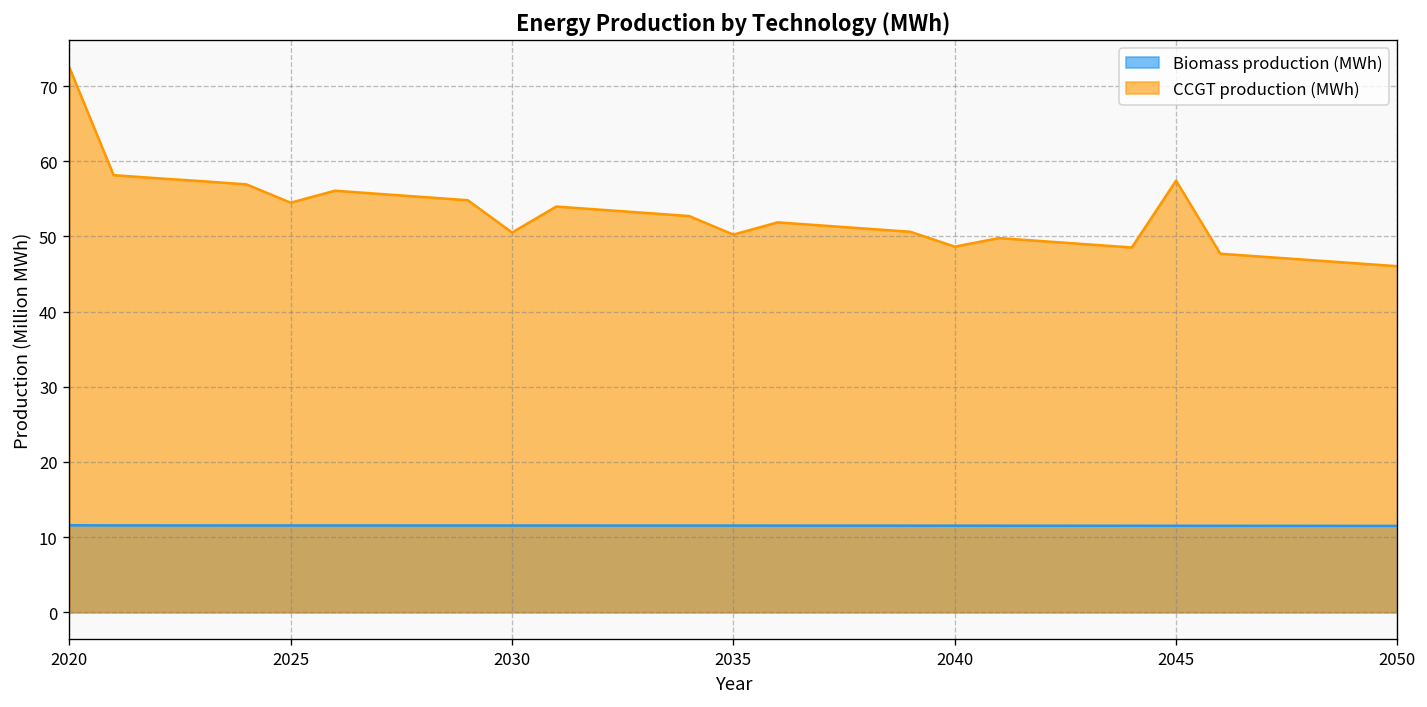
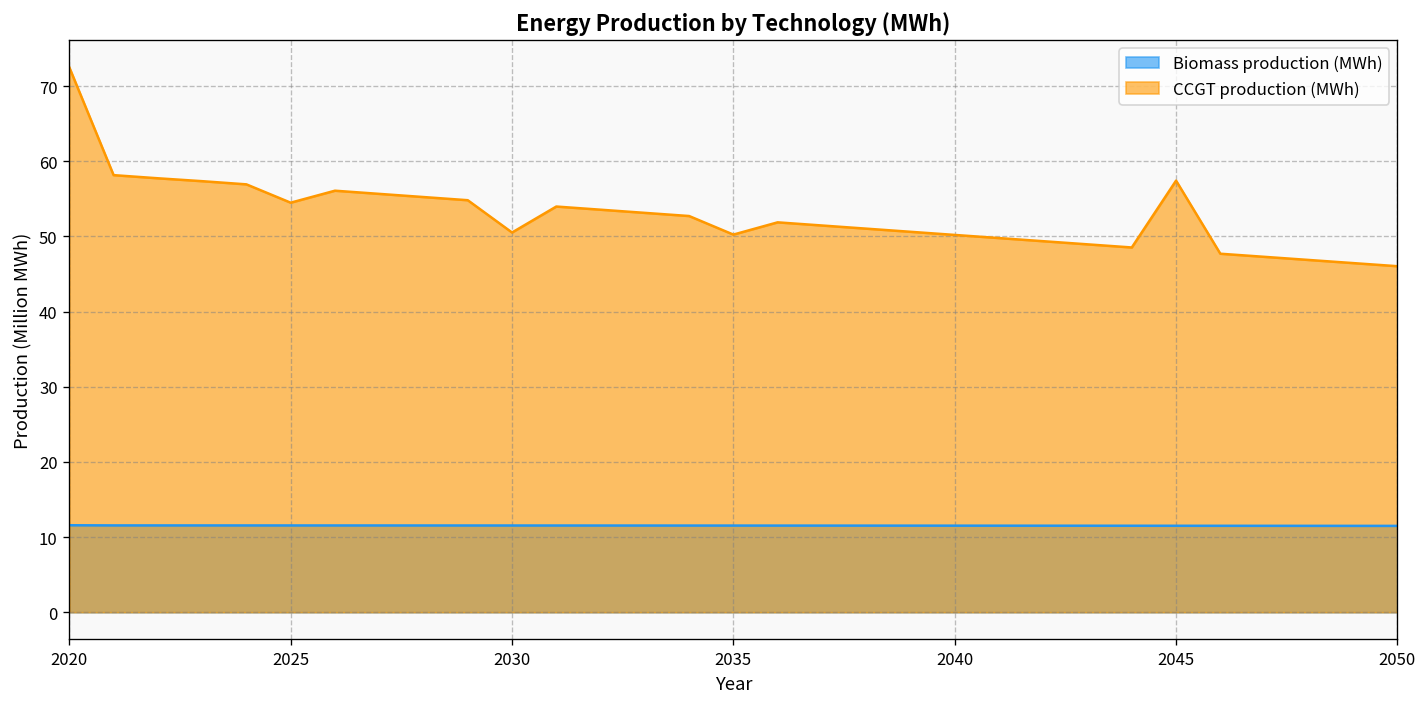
  {
    "Biomass production (MWh)": {
      "2020": 12,
      "2025": 12,
      "2030": 12,
      "2035": 12,
      "2040": 12,
      "2045": 12,
      "2050": 11
    },
    "CCGT production (MWh)": {
      "2020": 73,
      "2025": 54,
      "2030": 51,
      "2035": 50,
-     "2040": 49,
+     "2040": 50,
      "2045": 57,
      "2050": 46
    }
  }
